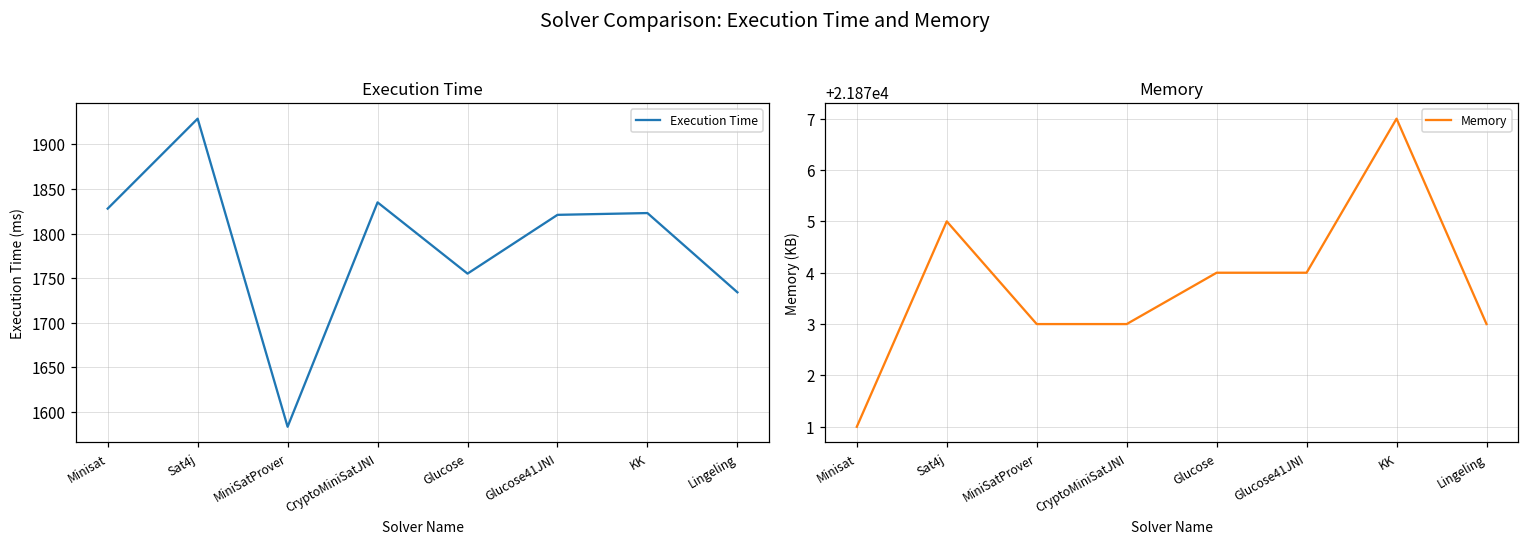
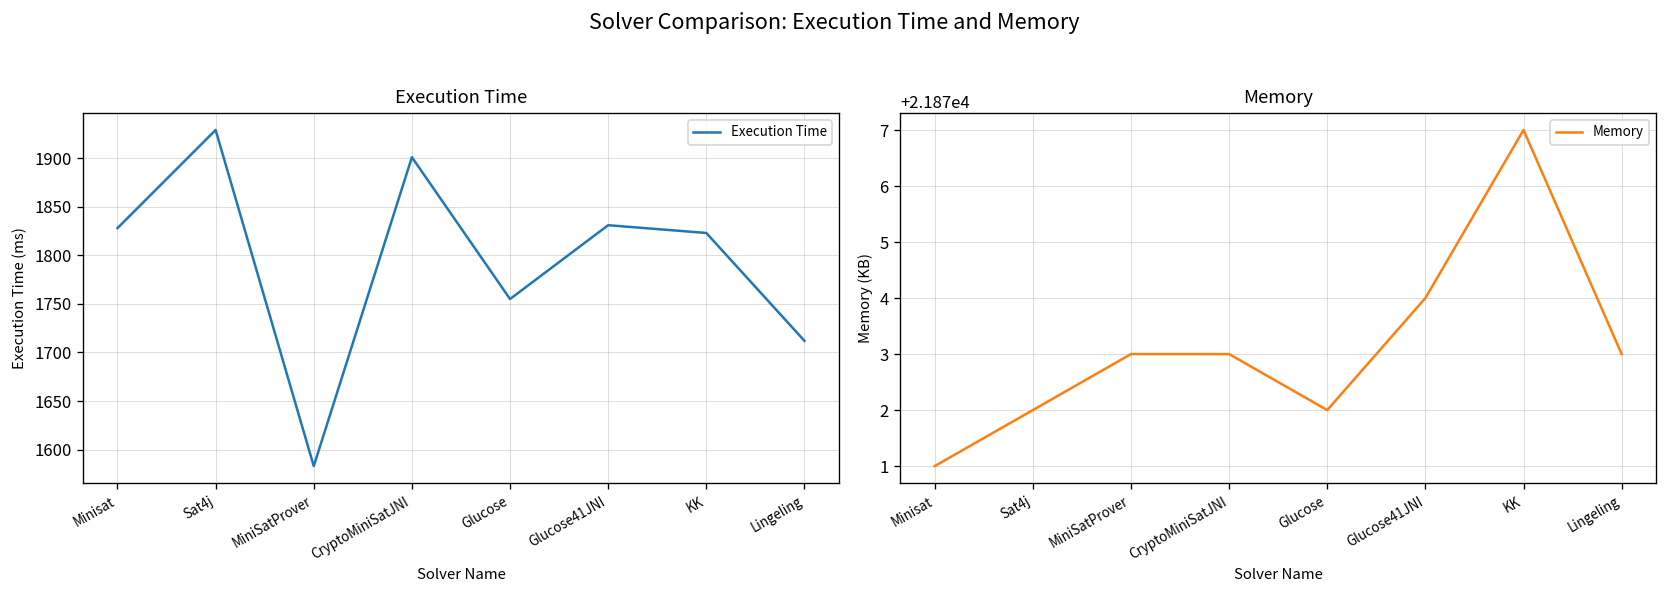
  {
    "Execution Time": {
      "Minisat": 1830,
      "Sat4j": 1930,
      "MiniSatProver": 1580,
-     "CryptoMiniSatJNI": 1840,
+     "CryptoMiniSatJNI": 1900,
      "Glucose": 1760,
-     "Glucose41JNI": 1820,
+     "Glucose41JNI": 1830,
      "KK": 1820,
-     "Lingeling": 1730
+     "Lingeling": 1710
    },
    "Memory": {
      "Minisat": 21871,
-     "Sat4j": 21875,
+     "Sat4j": 21872,
      "MiniSatProver": 21873,
      "CryptoMiniSatJNI": 21873,
-     "Glucose": 21874,
+     "Glucose": 21872,
      "Glucose41JNI": 21874,
      "KK": 21877,
      "Lingeling": 21873
    }
  }
